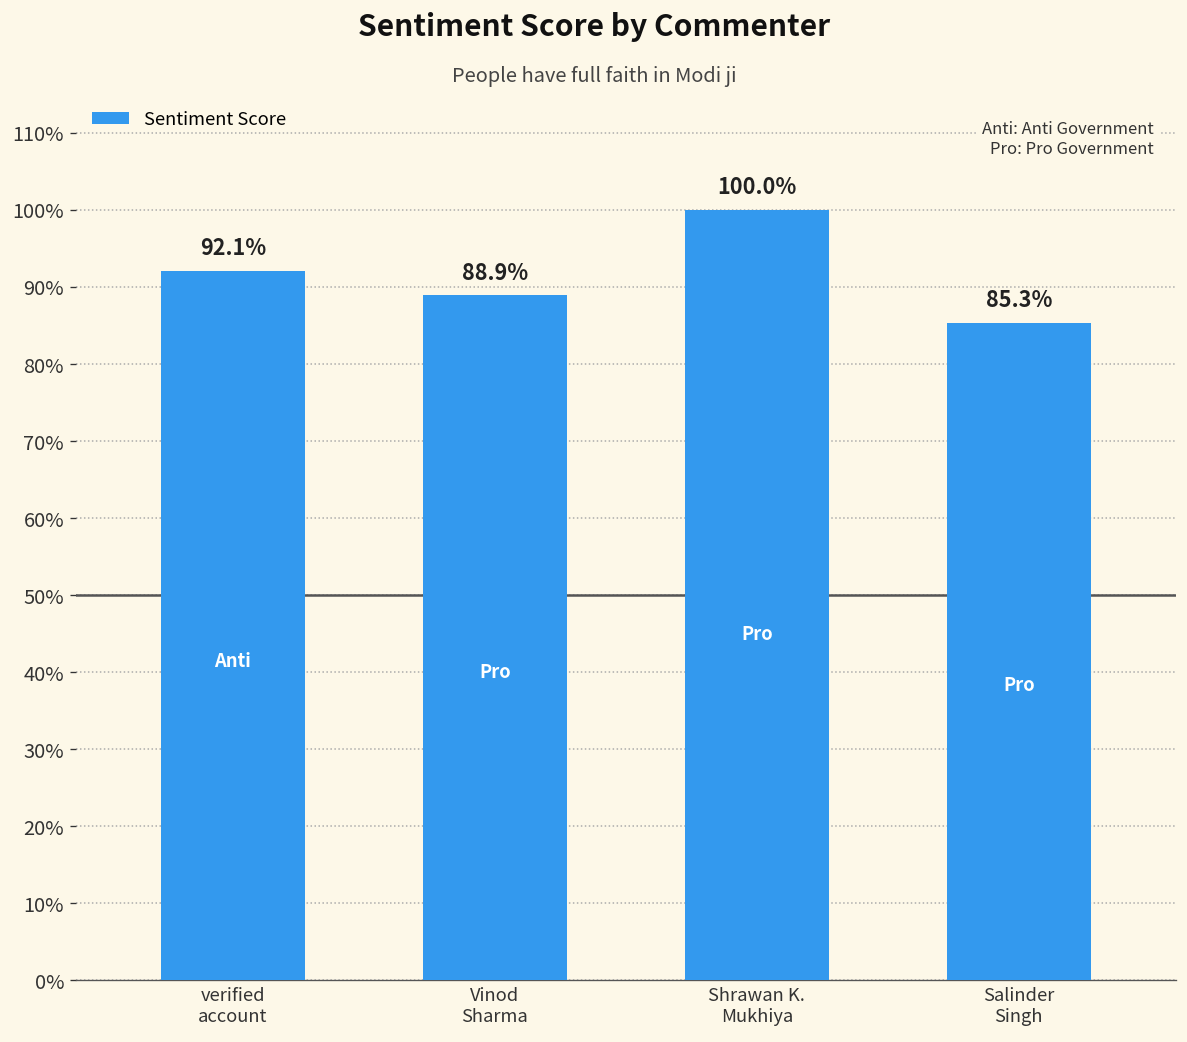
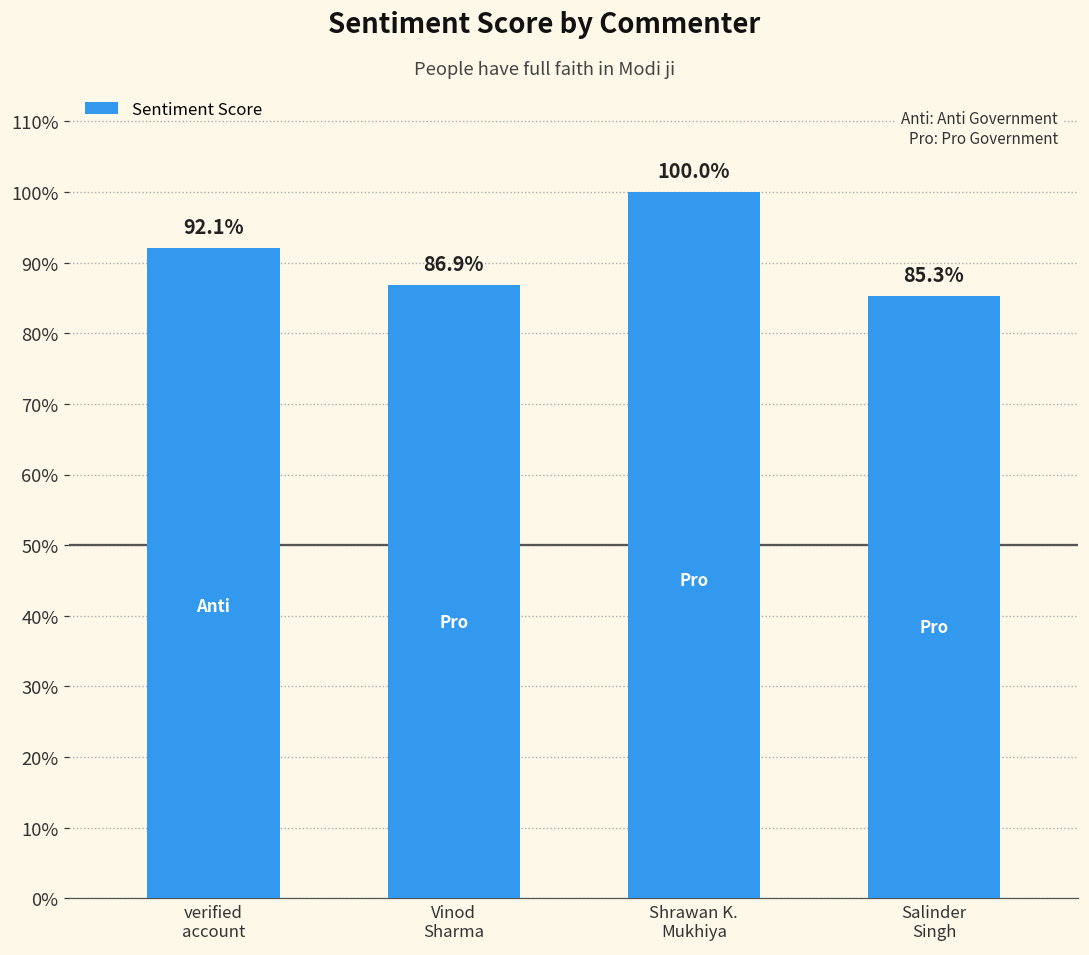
  {
    "verified account": "92.1%",
-   "Vinod Sharma": "88.9%",
+   "Vinod Sharma": "86.9%",
    "Shrawan K. Mukhiya": "100.0%",
    "Salinder Singh": "85.3%"
  }
